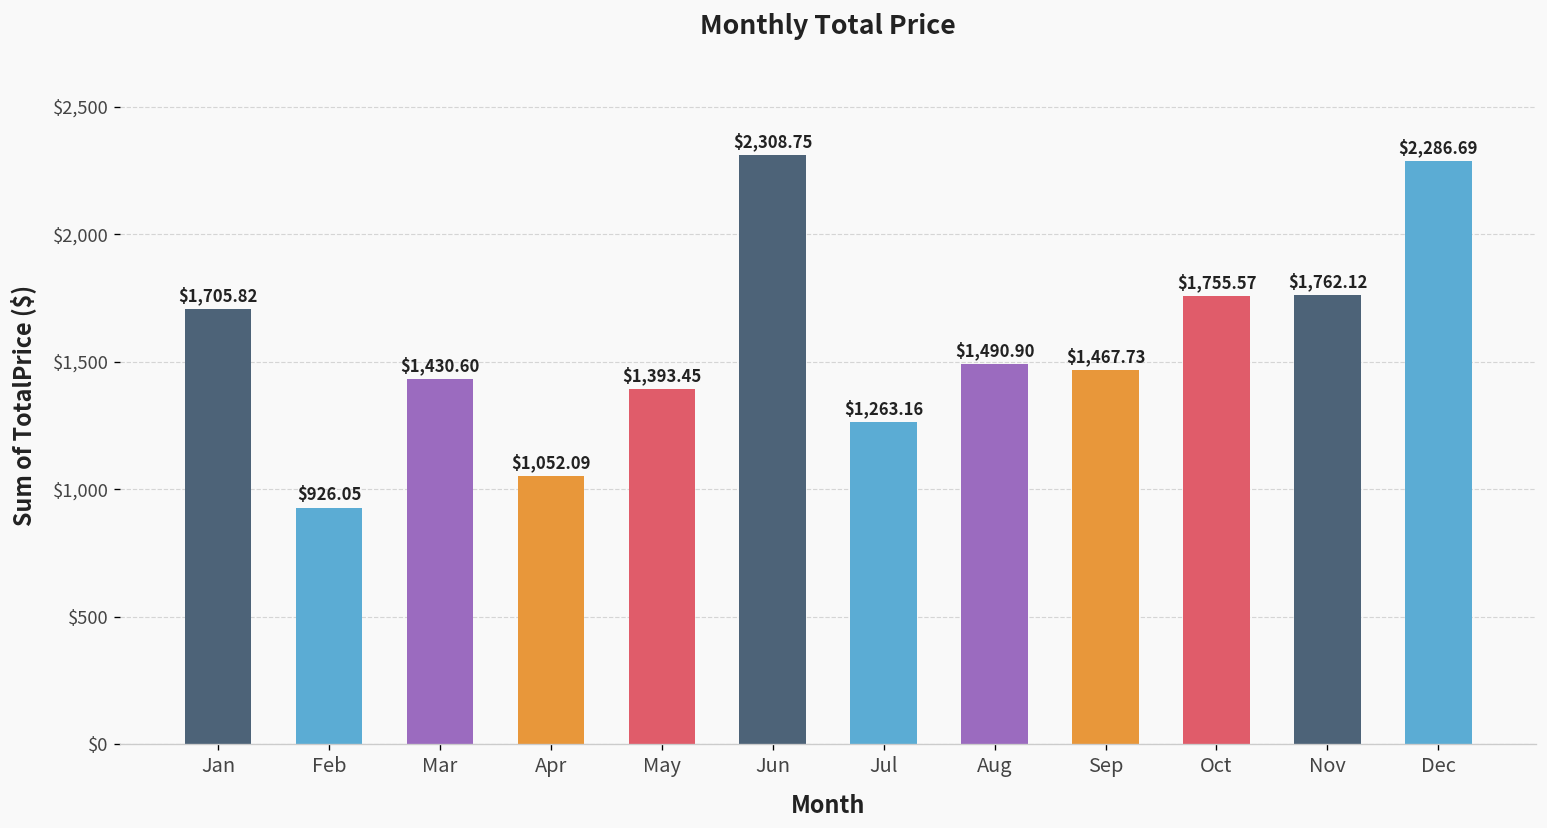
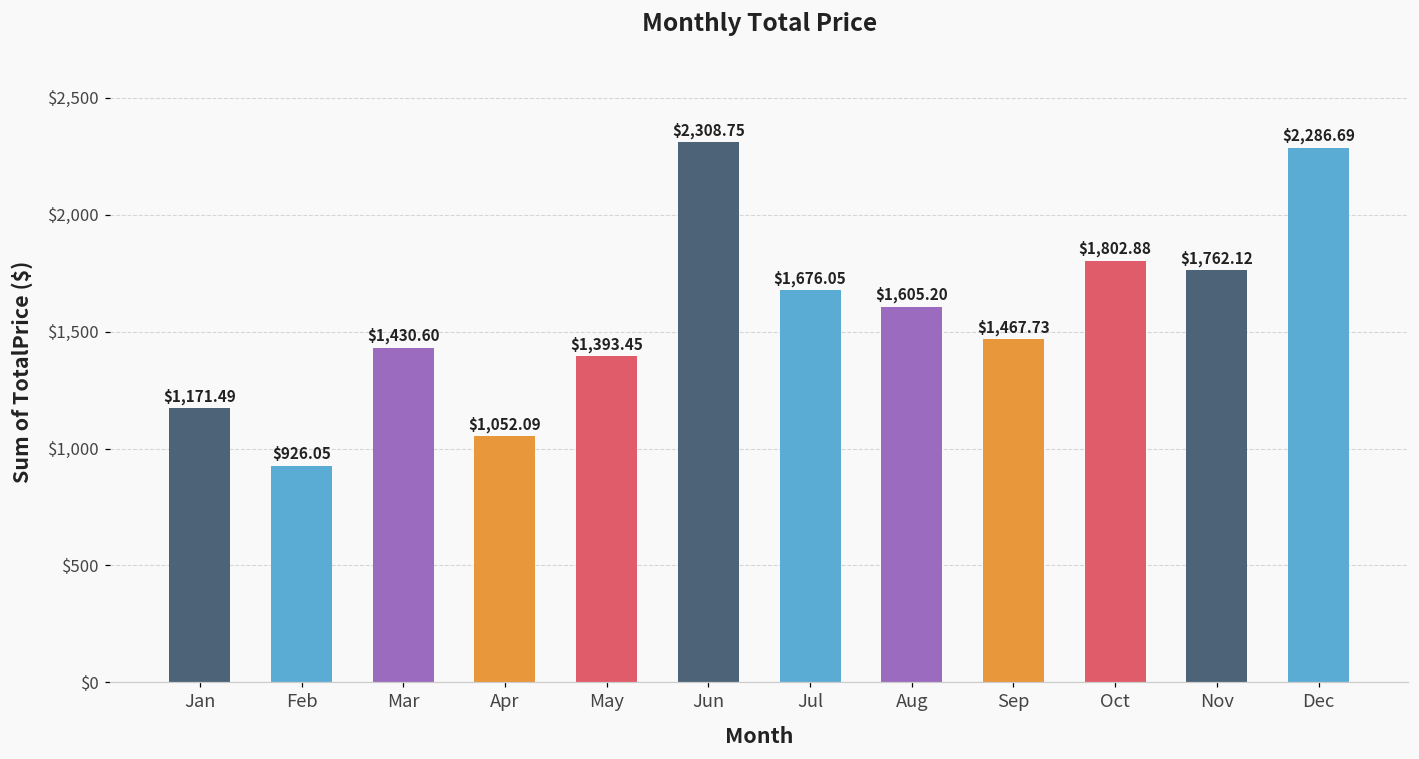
  {
-   "Jan": "$1,705.82",
+   "Jan": "$1,171.49",
    "Feb": "$926.05",
    "Mar": "$1,430.60",
    "Apr": "$1,052.09",
    "May": "$1,393.45",
    "Jun": "$2,308.75",
-   "Jul": "$1,263.16",
-   "Aug": "$1,490.90",
+   "Jul": "$1,676.05",
+   "Aug": "$1,605.20",
    "Sep": "$1,467.73",
-   "Oct": "$1,755.57",
+   "Oct": "$1,802.88",
    "Nov": "$1,762.12",
    "Dec": "$2,286.69"
  }
